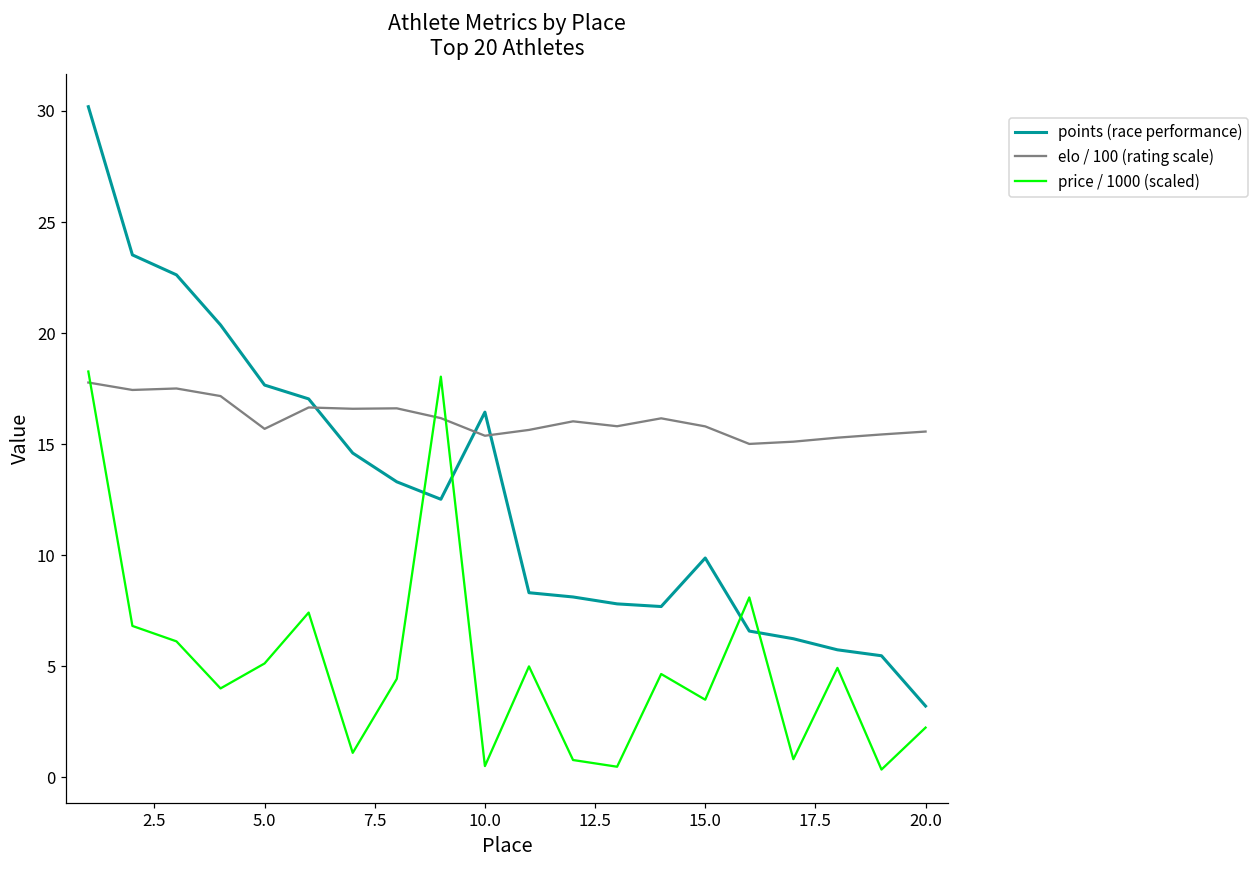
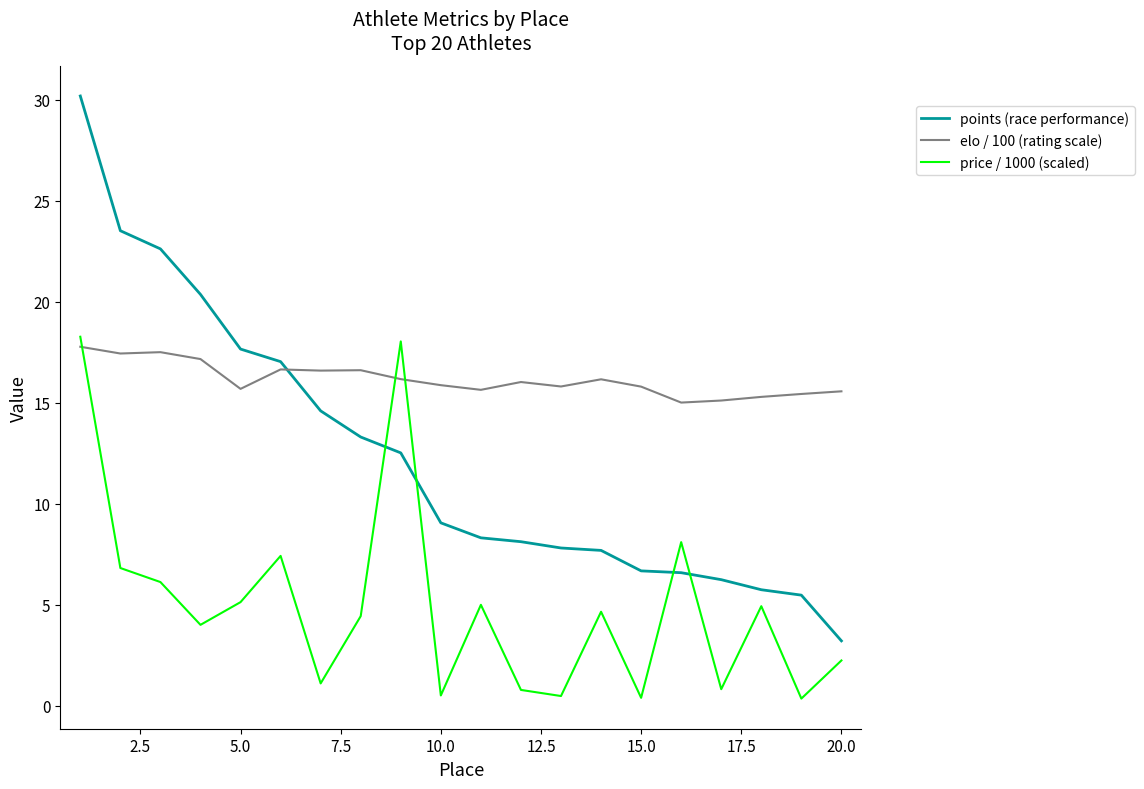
  {
    "points (race performance)": {
      "5.0": 17.7,
-     "10.0": 16.4,
-     "15.0": 9.9,
+     "10.0": 9.1,
+     "15.0": 6.7,
      "20.0": 3.2
    },
    "elo / 100 (rating scale)": {
      "5.0": 15.7,
-     "10.0": 15.4,
+     "10.0": 15.9,
      "15.0": 15.8,
      "20.0": 15.6
    },
    "price / 1000 (scaled)": {
      "5.0": 5.1,
      "10.0": 0.5,
-     "15.0": 3.5,
+     "15.0": 0.4,
      "20.0": 2.2
    }
  }
